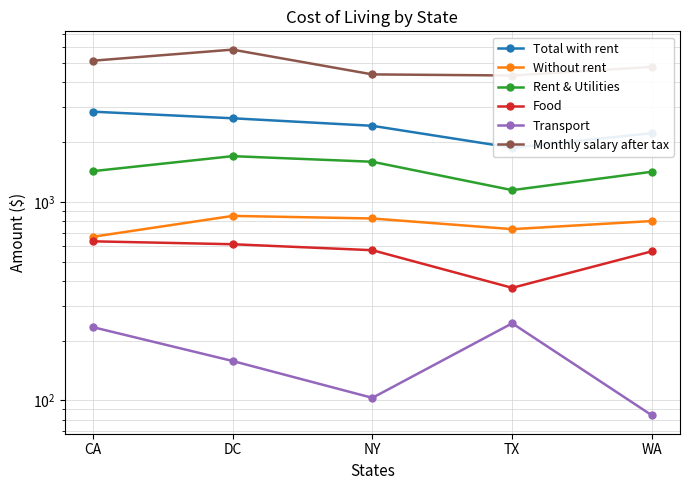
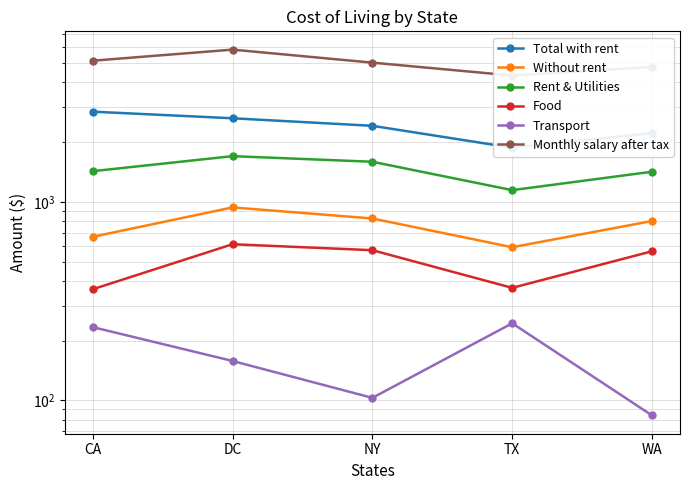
  {
    "Total with rent": {
      "CA": 2800,
      "DC": 2600,
      "NY": 2400
    },
    "Without rent": {
      "CA": 670,
-     "DC": 850,
+     "DC": 900,
      "NY": 830,
-     "TX": 730,
+     "TX": 590,
      "WA": 800
    },
    "Rent & Utilities": {
      "CA": 1400,
      "DC": 1700,
      "NY": 1600,
      "TX": 1100,
      "WA": 1400
    },
    "Food": {
-     "CA": 630,
+     "CA": 360,
      "DC": 610,
      "NY": 570,
      "TX": 370,
      "WA": 560
    },
    "Transport": {
      "CA": 230,
      "DC": 160,
      "NY": 100,
      "TX": 240,
      "WA": 84
    },
    "Monthly salary after tax": {
      "CA": 5100,
      "DC": 5800,
-     "NY": 4400
+     "NY": 5000
    }
  }
